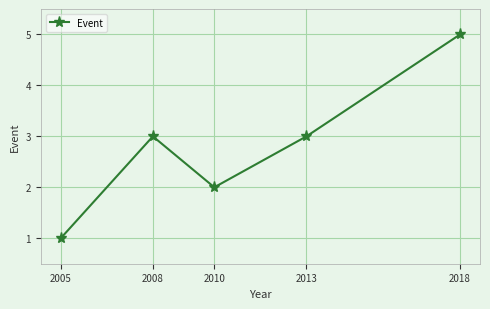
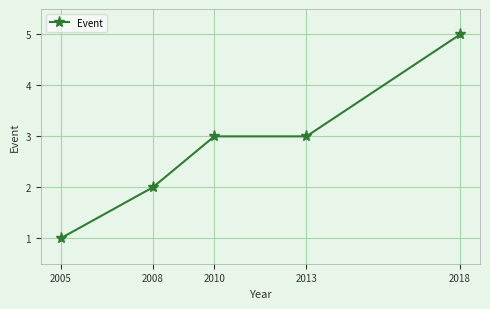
  {
    "2005": 1,
-   "2008": 3,
-   "2010": 2,
+   "2008": 2,
+   "2010": 3,
    "2013": 3,
    "2018": 5
  }
